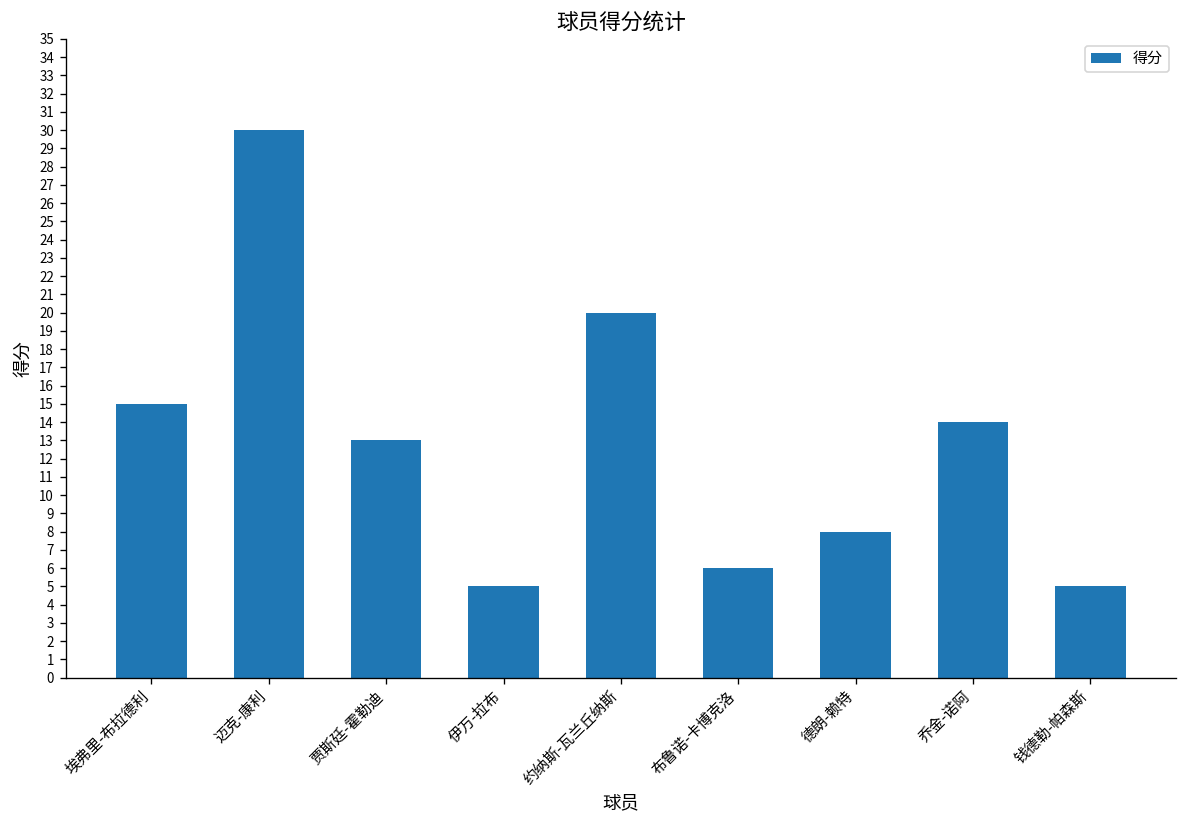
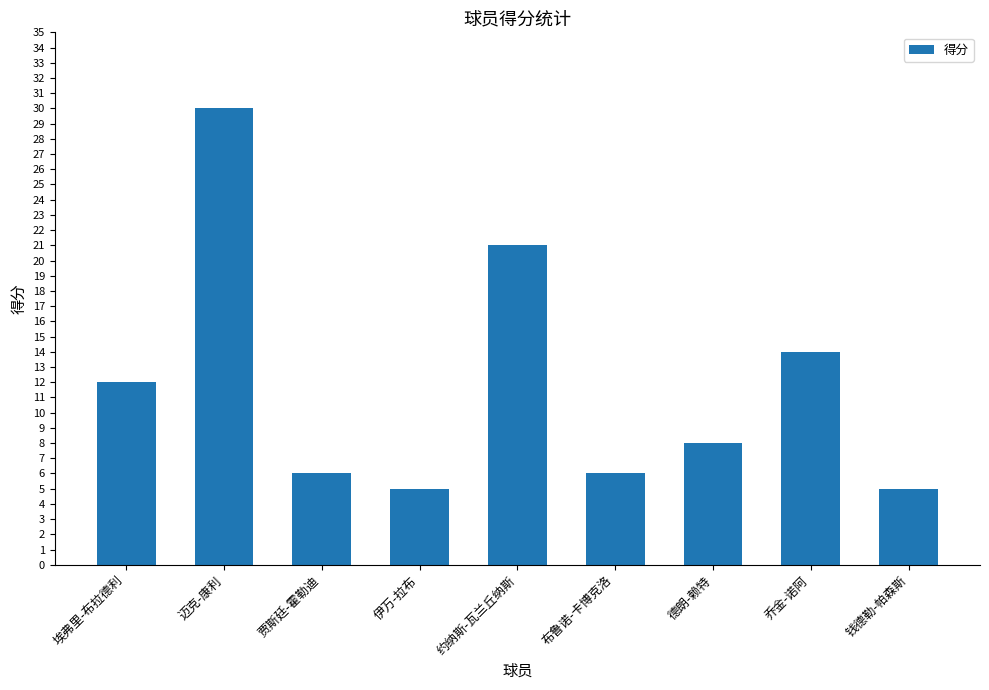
  {
-   "埃弗里-布拉德利": 15,
+   "埃弗里-布拉德利": 12,
    "迈克-康利": 30,
-   "贾斯廷-霍勒迪": 13,
+   "贾斯廷-霍勒迪": 6,
    "伊万-拉布": 5,
-   "约纳斯-瓦兰丘纳斯": 20,
+   "约纳斯-瓦兰丘纳斯": 21,
    "布鲁诺-卡博克洛": 6,
    "德朗-赖特": 8,
    "乔金-诺阿": 14,
    "钱德勒-帕森斯": 5
  }
